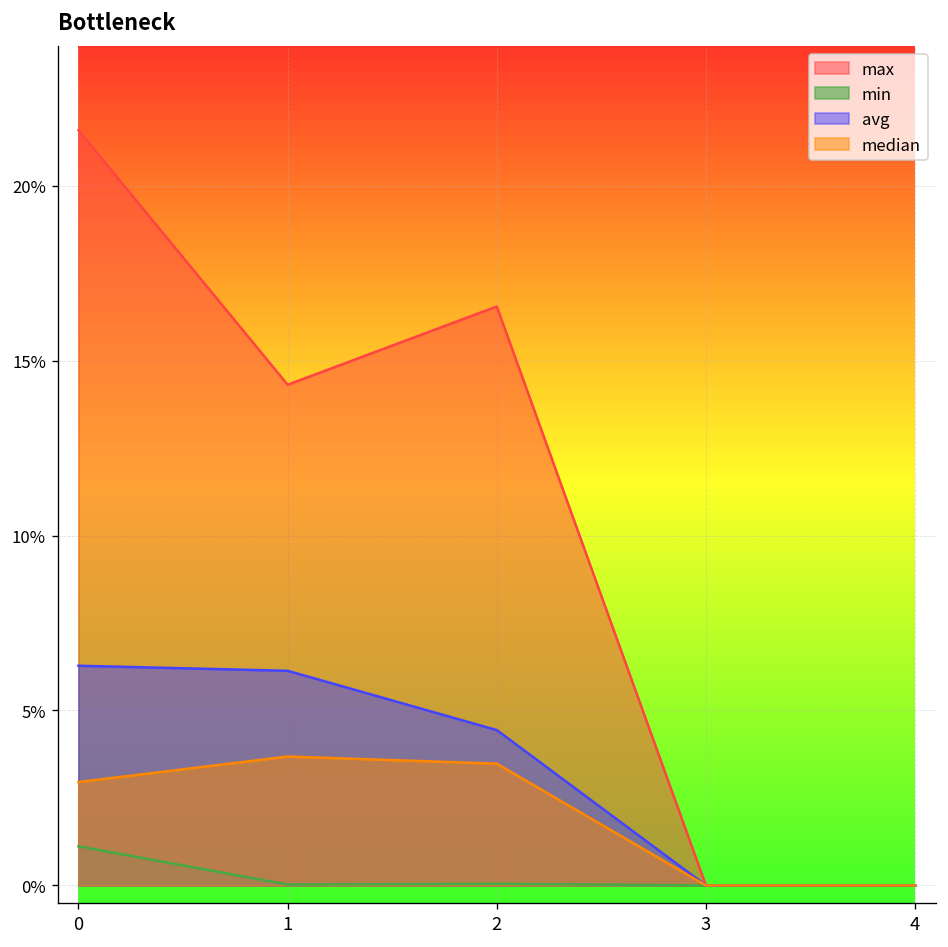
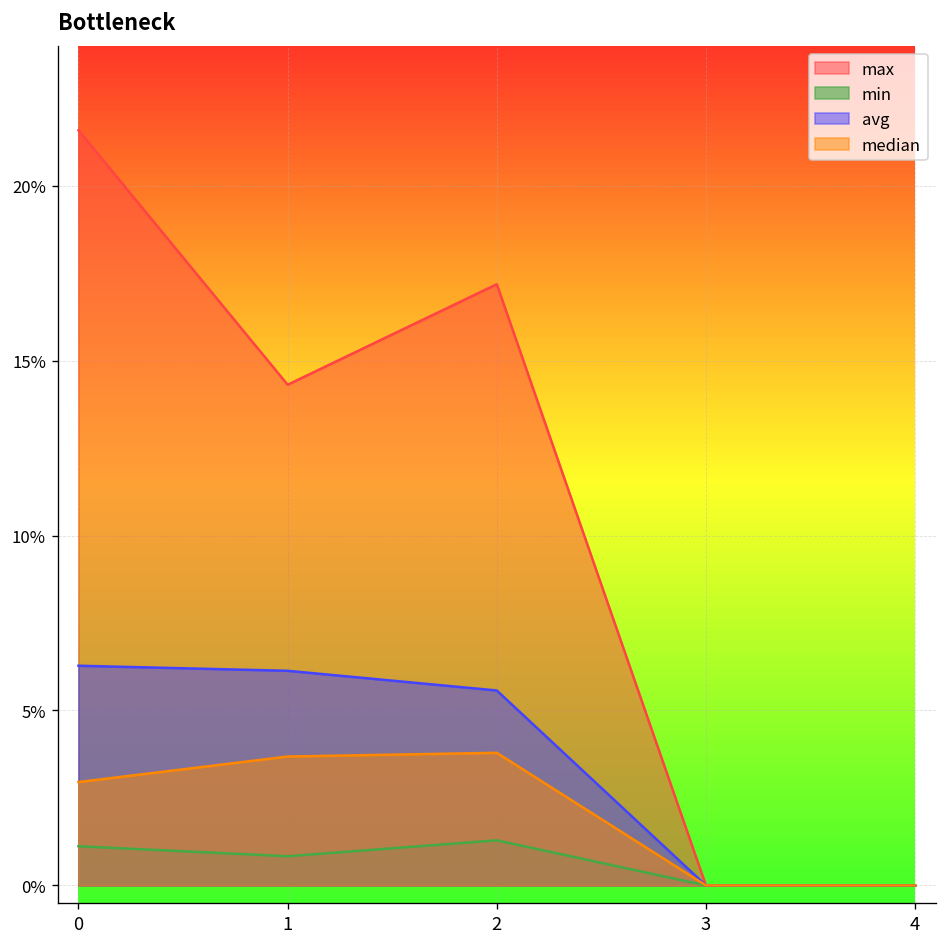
  {
    "max": {
      "0": "21.6%",
      "1": "14.3%",
-     "2": "16.5%"
+     "2": "17.2%"
    },
    "min": {
      "0": "1.1%",
-     "1": "0.0%",
-     "2": "0.0%"
+     "1": "0.8%",
+     "2": "1.3%"
    },
    "avg": {
      "0": "6.3%",
      "1": "6.1%",
-     "2": "4.4%"
+     "2": "5.6%"
    },
    "median": {
      "0": "3.0%",
      "1": "3.7%",
-     "2": "3.5%"
+     "2": "3.8%"
    }
  }
